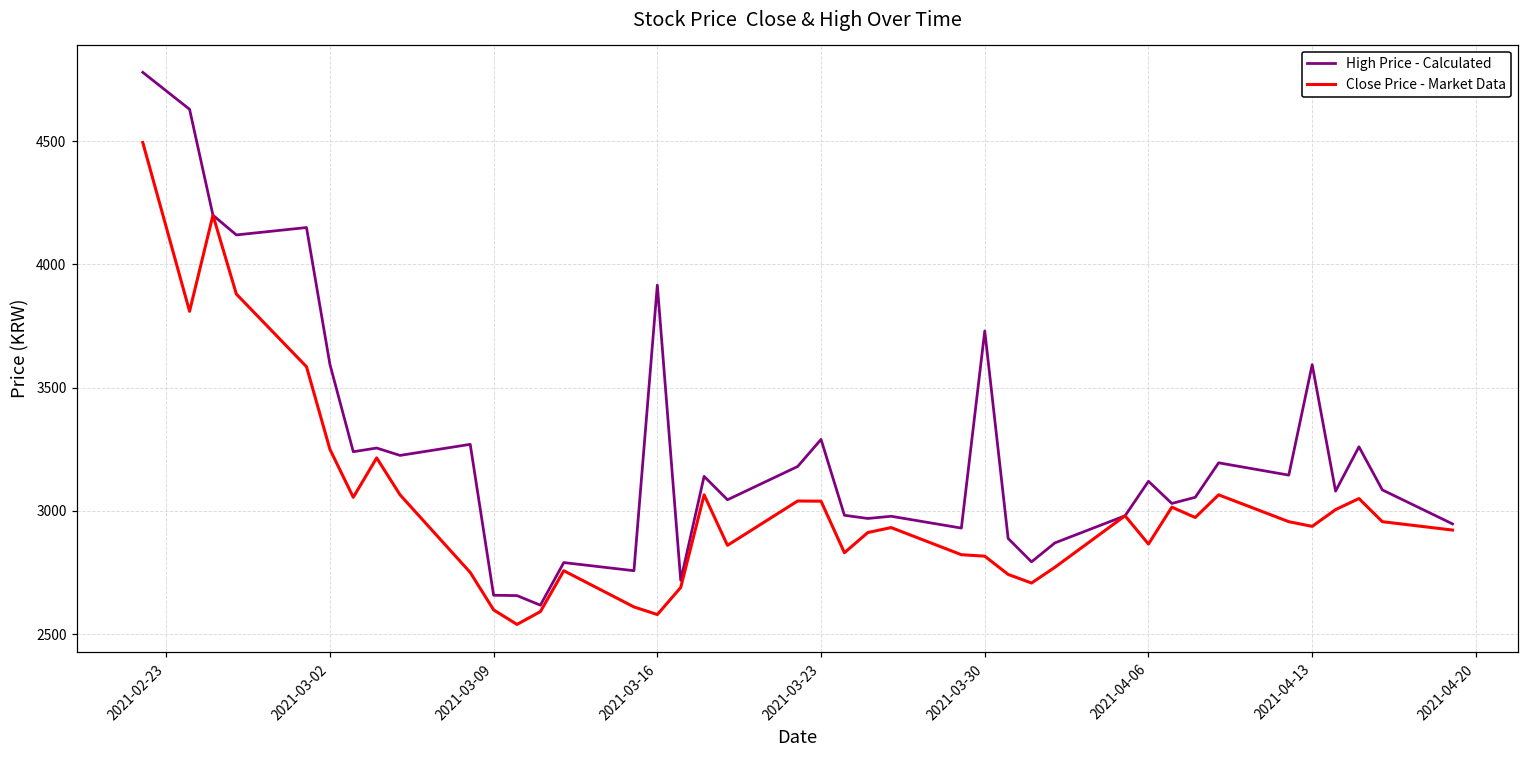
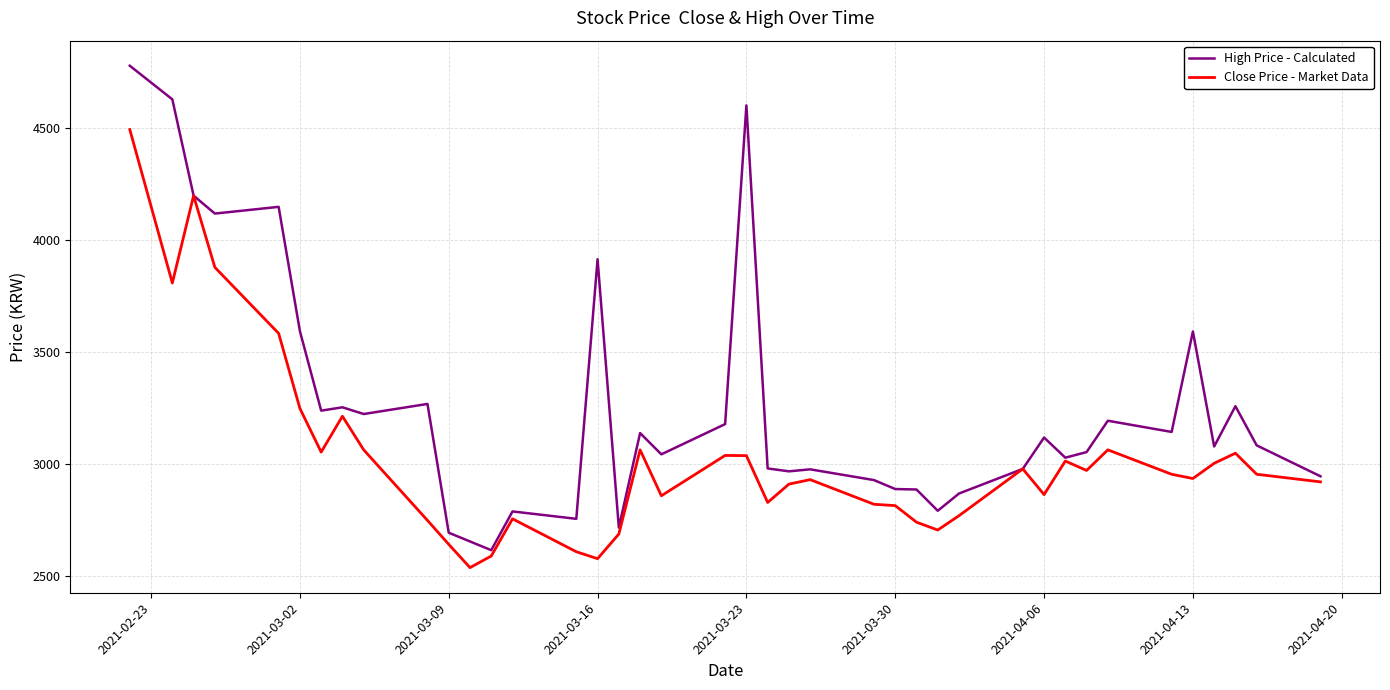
  {
    "High Price - Calculated": {
      "2021-03-02": 3600,
-     "2021-03-09": 2660,
+     "2021-03-09": 2700,
      "2021-03-16": 3920,
-     "2021-03-23": 3290,
-     "2021-03-30": 3730,
+     "2021-03-23": 4600,
+     "2021-03-30": 2890,
      "2021-04-06": 3120,
      "2021-04-13": 3590
    },
    "Close Price - Market Data": {
      "2021-03-02": 3250,
-     "2021-03-09": 2600,
+     "2021-03-09": 2640,
      "2021-03-16": 2580,
      "2021-03-23": 3040,
      "2021-03-30": 2820,
      "2021-04-06": 2870,
      "2021-04-13": 2940
    }
  }
